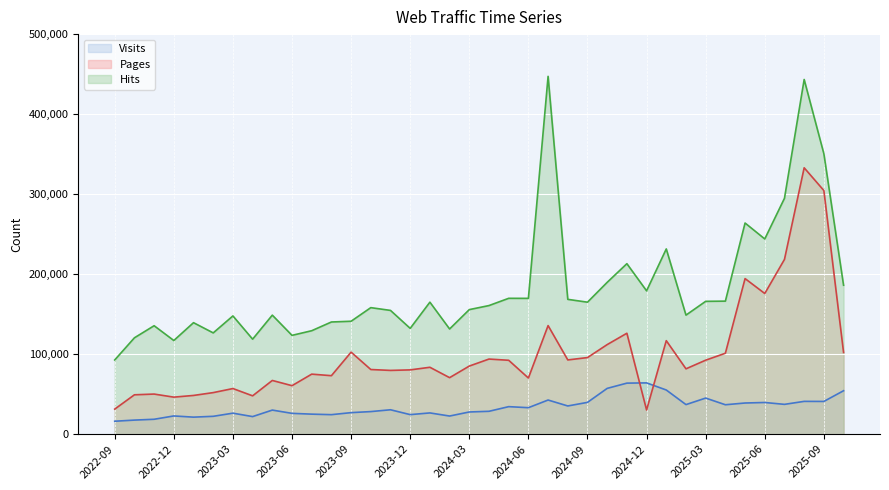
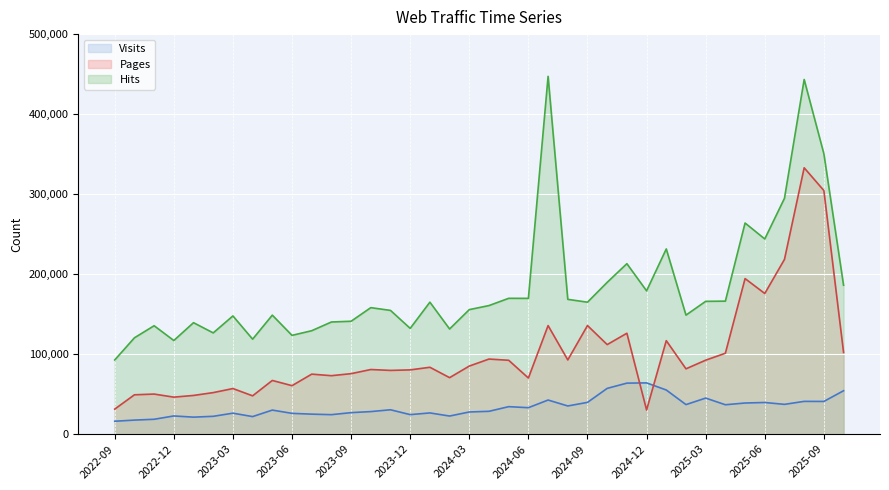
  {
    "Pages": {
      "2022-09": "30,000",
      "2022-12": "50,000",
      "2023-03": "60,000",
      "2023-06": "60,000",
-     "2023-09": "100,000",
+     "2023-09": "80,000",
      "2023-12": "80,000",
      "2024-03": "90,000",
      "2024-06": "70,000",
-     "2024-09": "100,000",
+     "2024-09": "140,000",
      "2024-12": "30,000",
      "2025-03": "90,000",
      "2025-06": "180,000",
      "2025-09": "300,000"
    }
  }
